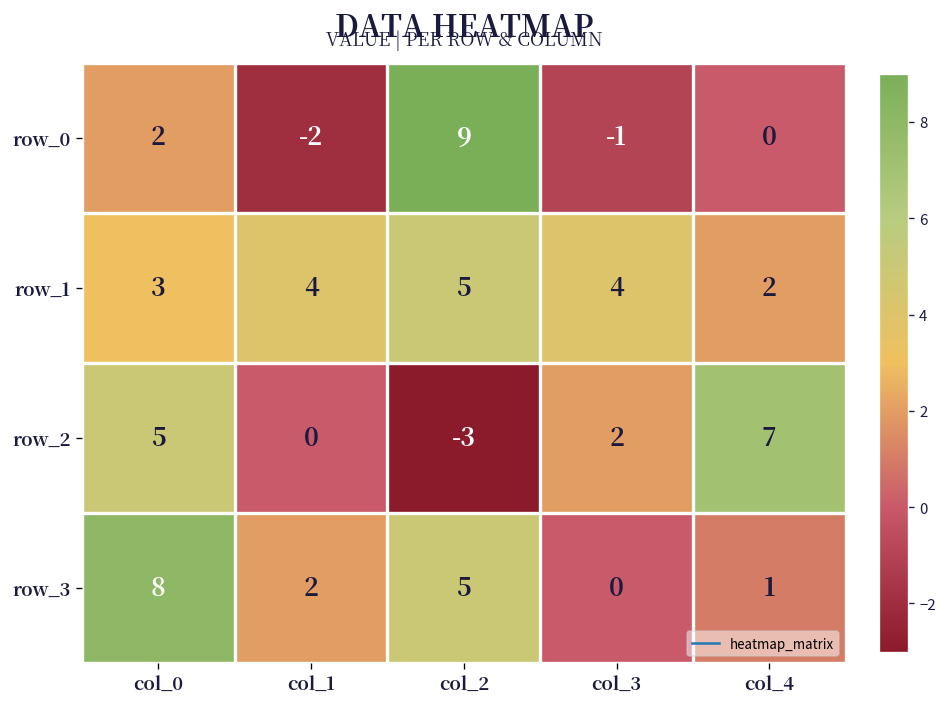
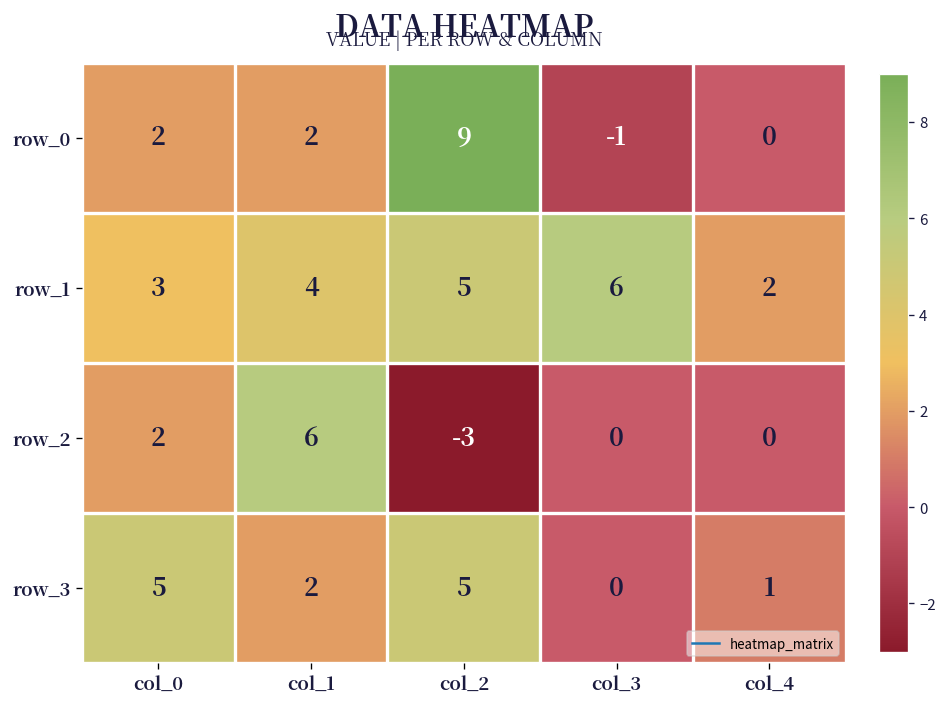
  {
    "row_0": {
      "col_0": 2,
-     "col_1": -2,
+     "col_1": 2,
      "col_2": 9,
      "col_3": -1,
      "col_4": 0
    },
    "row_1": {
      "col_0": 3,
      "col_1": 4,
      "col_2": 5,
-     "col_3": 4,
+     "col_3": 6,
      "col_4": 2
    },
    "row_2": {
-     "col_0": 5,
-     "col_1": 0,
+     "col_0": 2,
+     "col_1": 6,
      "col_2": -3,
-     "col_3": 2,
-     "col_4": 7
+     "col_3": 0,
+     "col_4": 0
    },
    "row_3": {
-     "col_0": 8,
+     "col_0": 5,
      "col_1": 2,
      "col_2": 5,
      "col_3": 0,
      "col_4": 1
    }
  }
